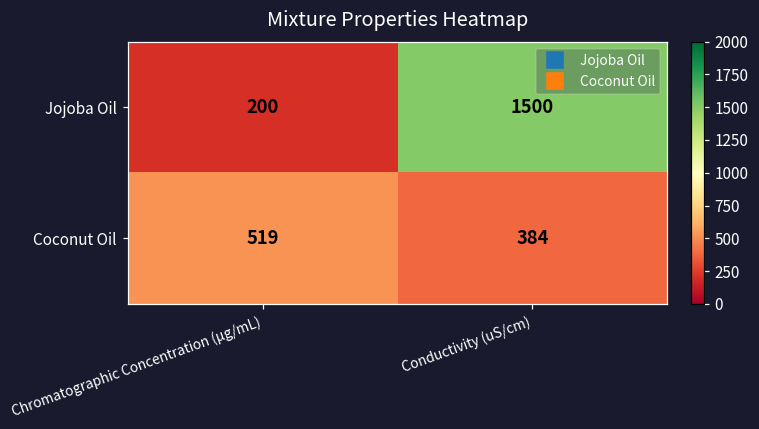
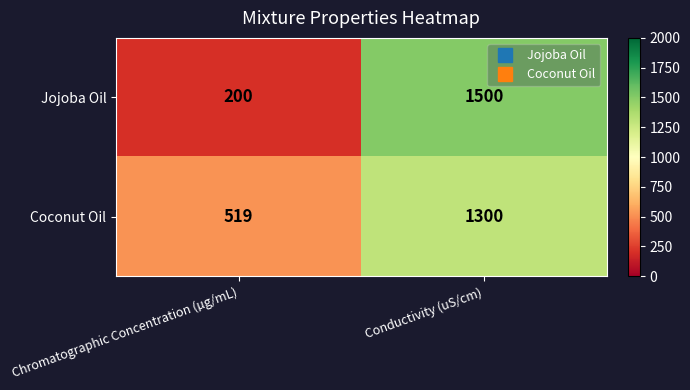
  {
    "Jojoba Oil": {
      "Chromatographic Concentration (µg/mL)": 200,
      "Conductivity (uS/cm)": 1500
    },
    "Coconut Oil": {
      "Chromatographic Concentration (µg/mL)": 519,
-     "Conductivity (uS/cm)": 384
+     "Conductivity (uS/cm)": 1300
    }
  }
